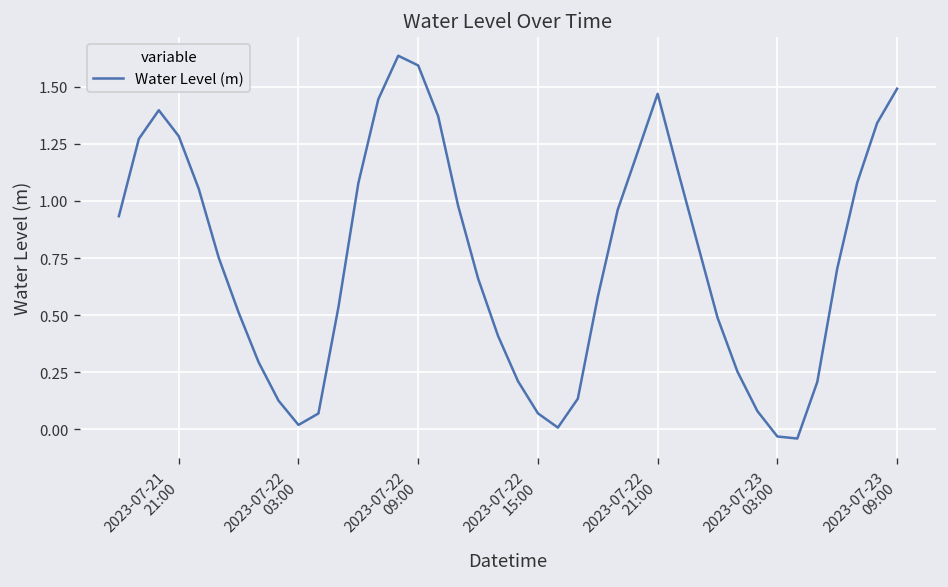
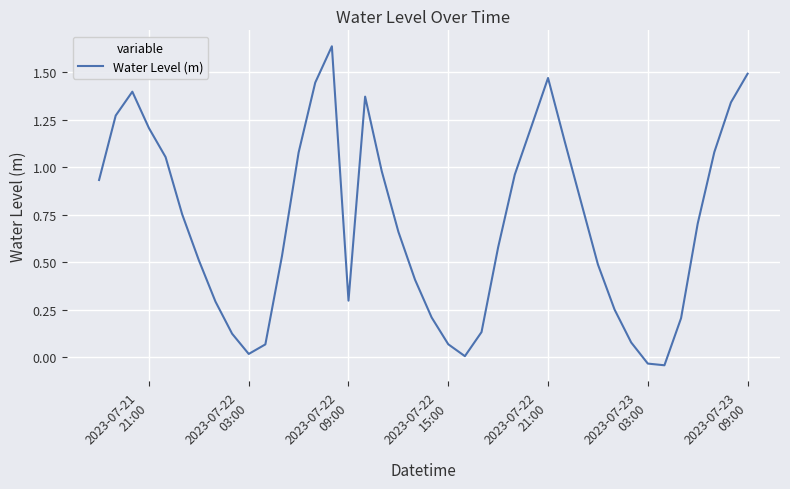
  {
-   "2023-07-21 21:00": 1.28,
+   "2023-07-21 21:00": 1.21,
    "2023-07-22 03:00": 0.02,
-   "2023-07-22 09:00": 1.59,
+   "2023-07-22 09:00": 0.30,
    "2023-07-22 15:00": 0.07,
    "2023-07-22 21:00": 1.47,
    "2023-07-23 03:00": -0.03,
    "2023-07-23 09:00": 1.49
  }
